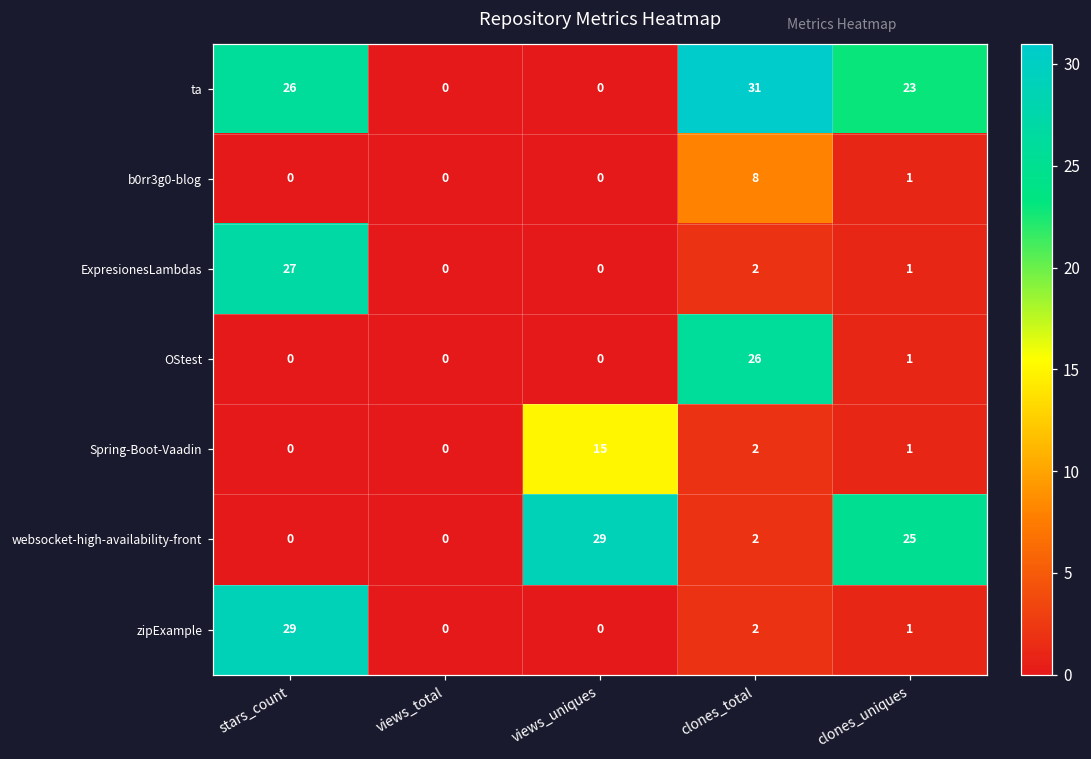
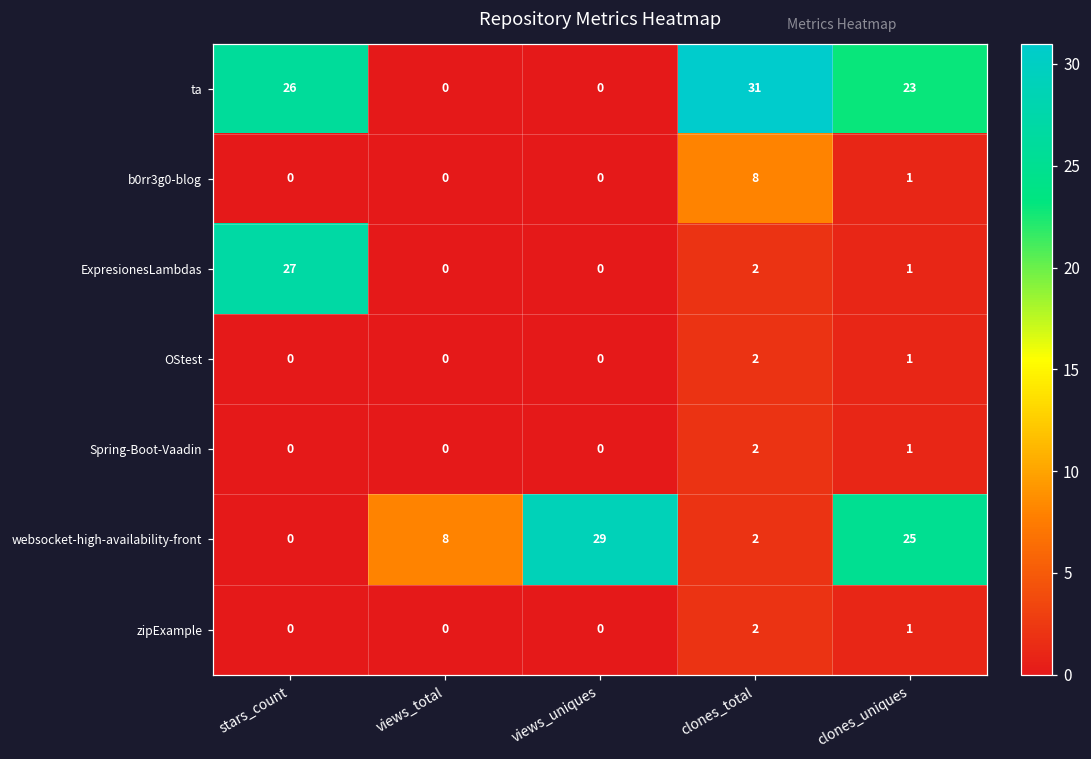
  {
    "ta": {
      "stars_count": 26,
      "views_total": 0,
      "views_uniques": 0,
      "clones_total": 31,
      "clones_uniques": 23
    },
    "b0rr3g0-blog": {
      "stars_count": 0,
      "views_total": 0,
      "views_uniques": 0,
      "clones_total": 8,
      "clones_uniques": 1
    },
    "ExpresionesLambdas": {
      "stars_count": 27,
      "views_total": 0,
      "views_uniques": 0,
      "clones_total": 2,
      "clones_uniques": 1
    },
    "OStest": {
      "stars_count": 0,
      "views_total": 0,
      "views_uniques": 0,
-     "clones_total": 26,
+     "clones_total": 2,
      "clones_uniques": 1
    },
    "Spring-Boot-Vaadin": {
      "stars_count": 0,
      "views_total": 0,
-     "views_uniques": 15,
+     "views_uniques": 0,
      "clones_total": 2,
      "clones_uniques": 1
    },
    "websocket-high-availability-front": {
      "stars_count": 0,
-     "views_total": 0,
+     "views_total": 8,
      "views_uniques": 29,
      "clones_total": 2,
      "clones_uniques": 25
    },
    "zipExample": {
-     "stars_count": 29,
+     "stars_count": 0,
      "views_total": 0,
      "views_uniques": 0,
      "clones_total": 2,
      "clones_uniques": 1
    }
  }
